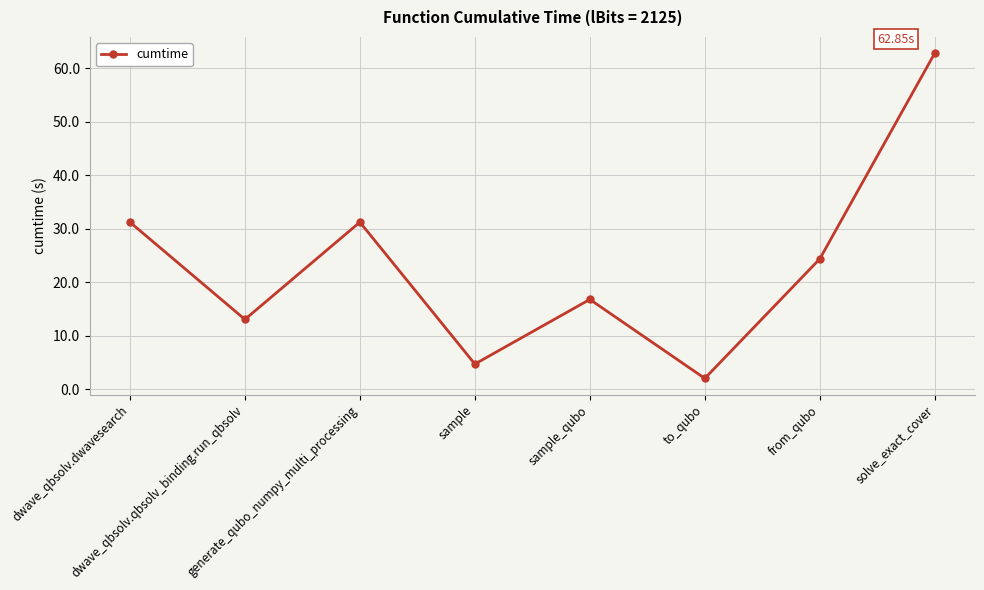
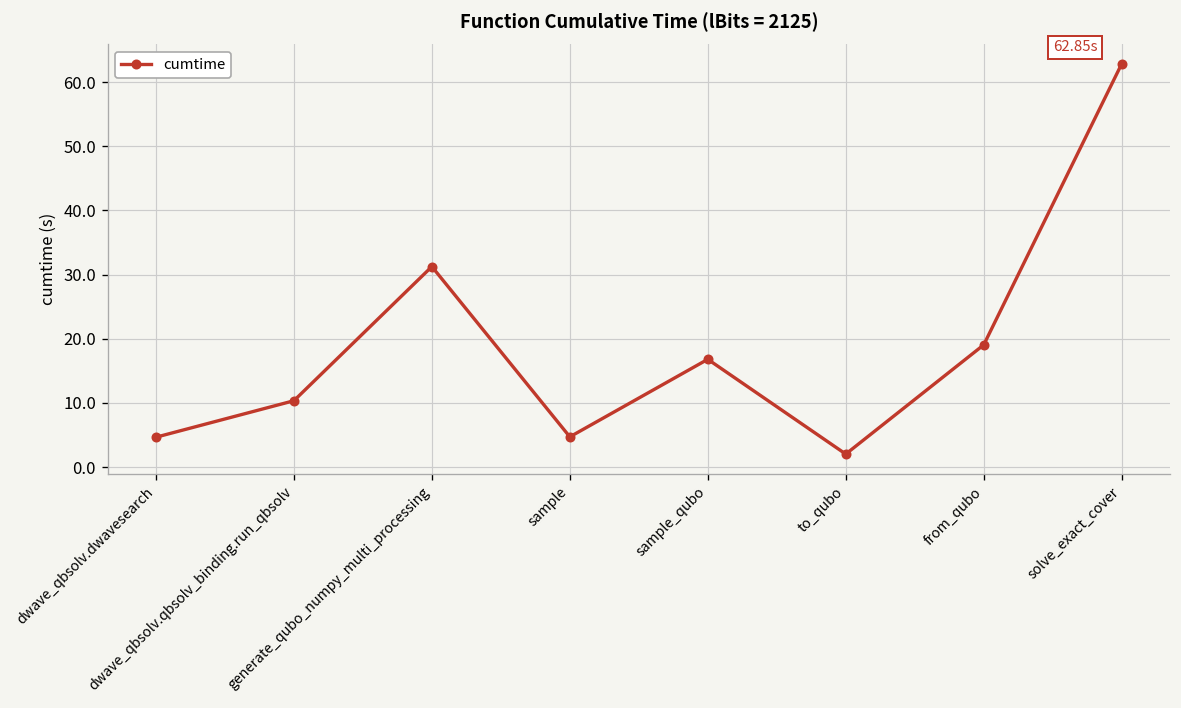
  {
-   "dwave_qbsolv.dwavesearch": 31,
-   "dwave_qbsolv.qbsolv_binding.run_qbsolv": 13,
+   "dwave_qbsolv.dwavesearch": 5,
+   "dwave_qbsolv.qbsolv_binding.run_qbsolv": 10,
    "generate_qubo_numpy_multi_processing": 31,
    "sample": 5,
    "sample_qubo": 17,
    "to_qubo": 2,
-   "from_qubo": 24
+   "from_qubo": 19
  }
